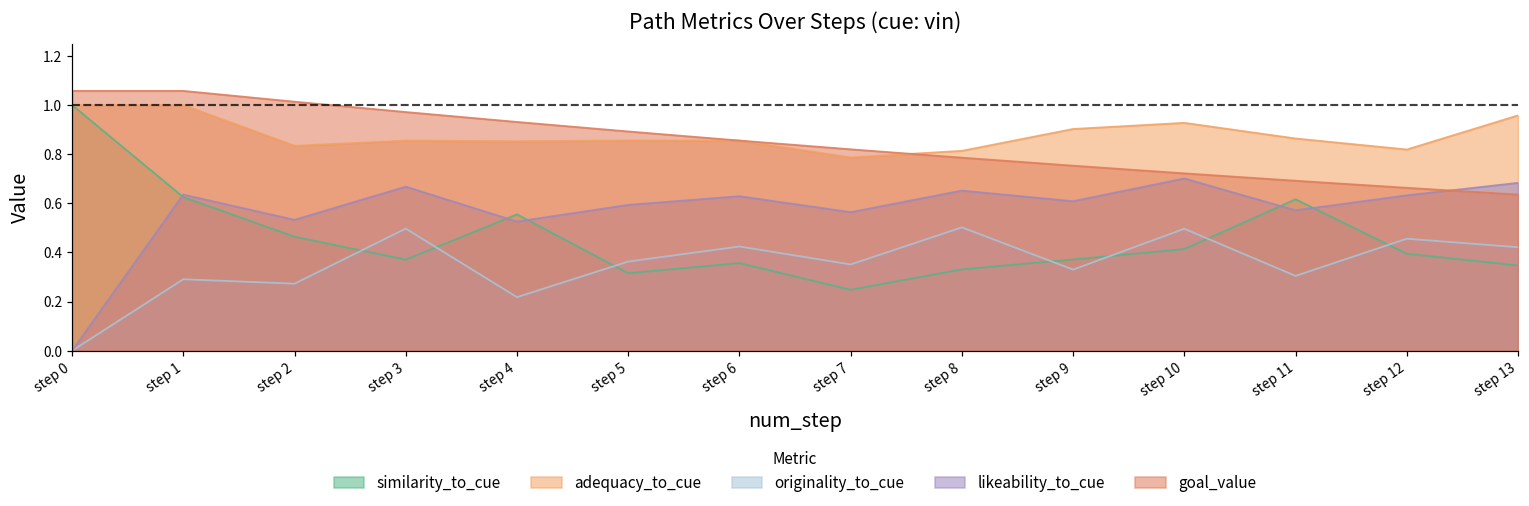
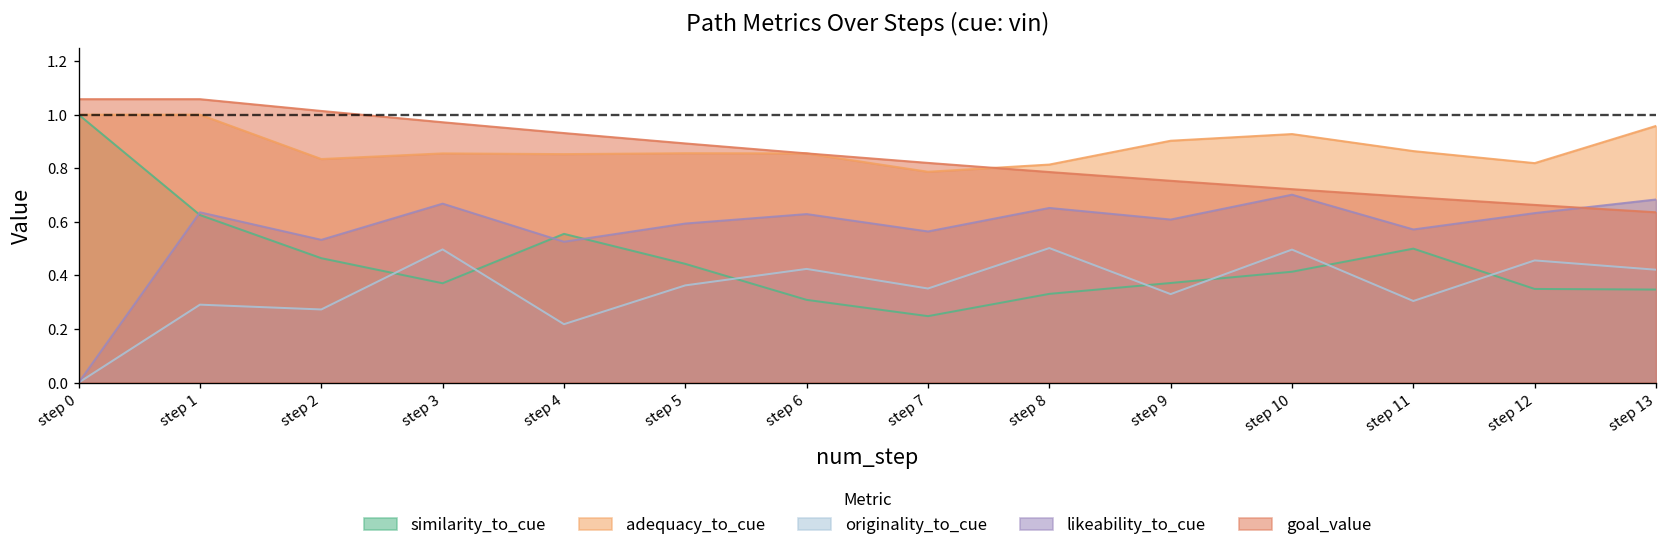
  {
    "similarity_to_cue": {
      "step 2": 0.46,
      "step 3": 0.37,
      "step 4": 0.56,
-     "step 5": 0.32,
-     "step 6": 0.36,
+     "step 5": 0.44,
+     "step 6": 0.31,
      "step 7": 0.25,
      "step 8": 0.33,
      "step 9": 0.37,
      "step 10": 0.41,
-     "step 11": 0.62,
-     "step 12": 0.39,
+     "step 11": 0.50,
+     "step 12": 0.35,
      "step 13": 0.35
    }
  }
